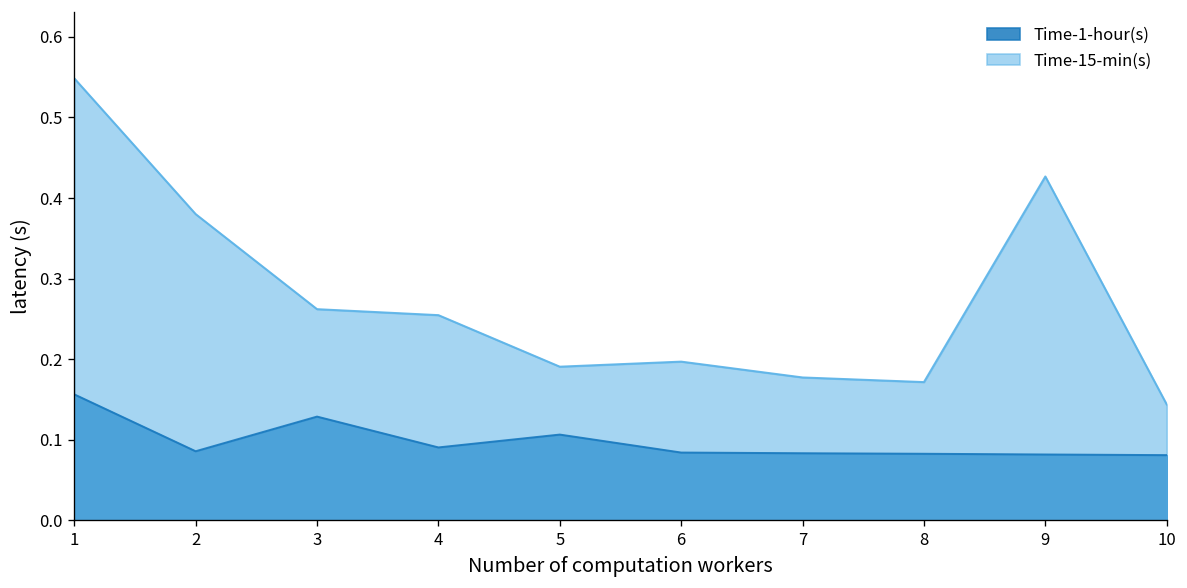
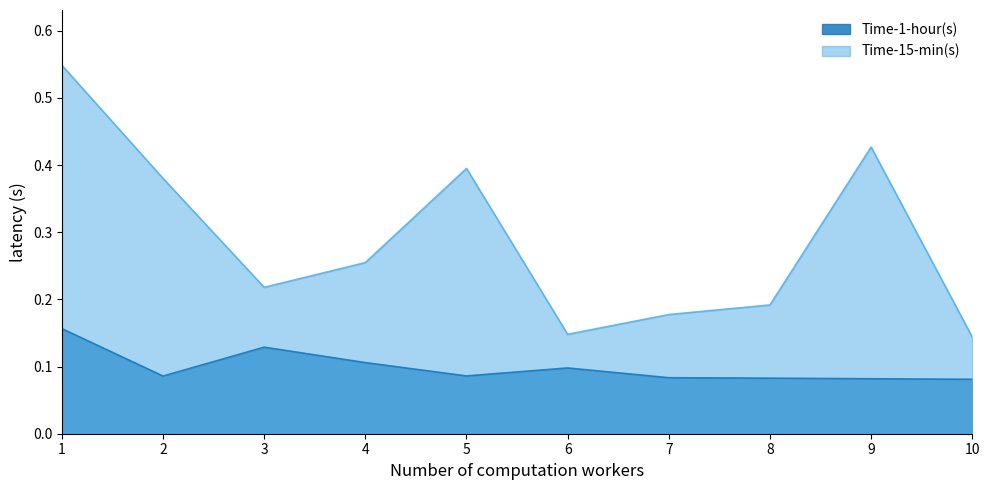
  {
    "Time-1-hour(s)": {
      "1": 0.16,
      "2": 0.09,
      "3": 0.13,
-     "4": 0.09,
-     "5": 0.11,
-     "6": 0.08,
+     "4": 0.11,
+     "5": 0.09,
+     "6": 0.10,
      "7": 0.08,
      "8": 0.08,
      "9": 0.08,
      "10": 0.08
    },
    "Time-15-min(s)": {
      "1": 0.55,
      "2": 0.38,
-     "3": 0.26,
+     "3": 0.22,
      "4": 0.25,
-     "5": 0.19,
-     "6": 0.20,
+     "5": 0.39,
+     "6": 0.15,
      "7": 0.18,
-     "8": 0.17,
+     "8": 0.19,
      "9": 0.43,
      "10": 0.14
    }
  }
